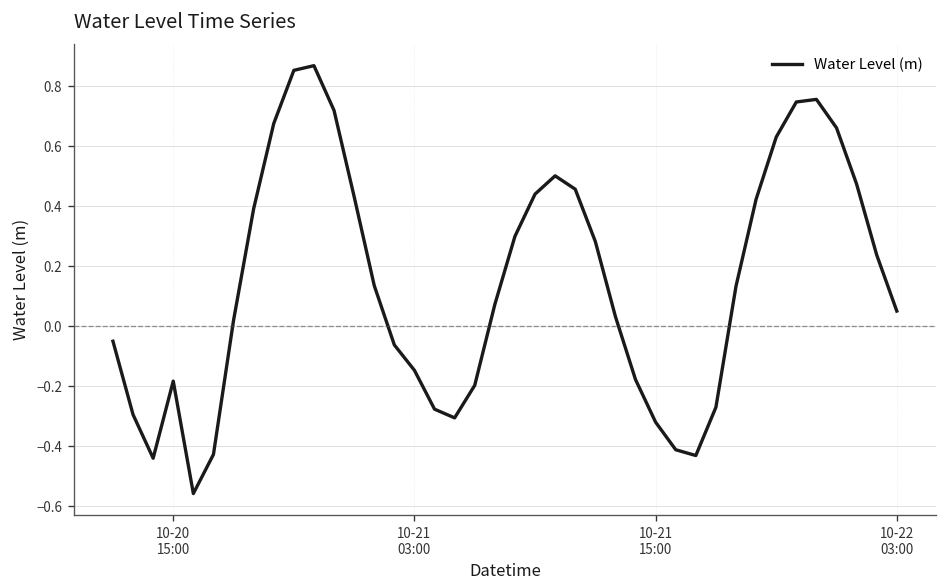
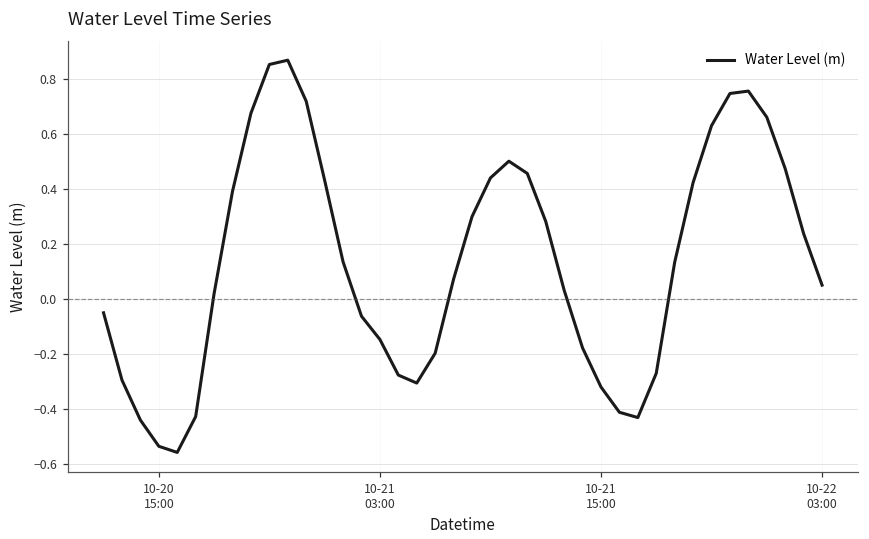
  {
-   "10-20 15:00": -0.18,
+   "10-20 15:00": -0.53,
    "10-21 03:00": -0.15,
    "10-21 15:00": -0.32,
    "10-22 03:00": 0.05
  }
